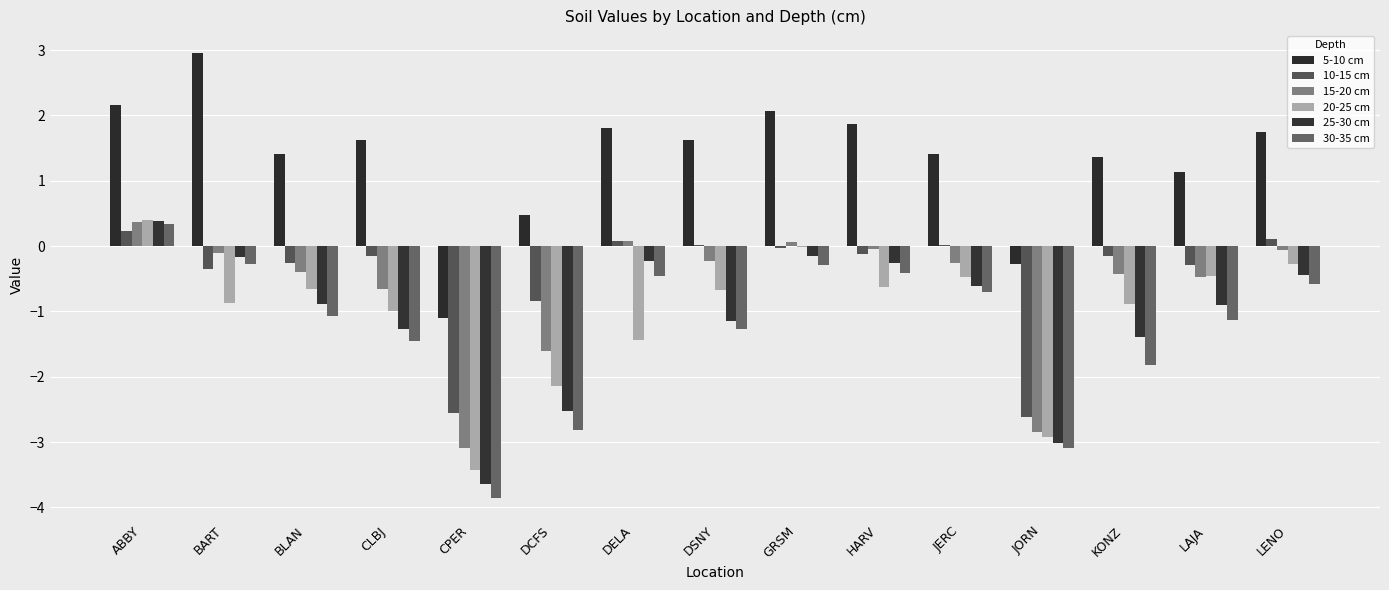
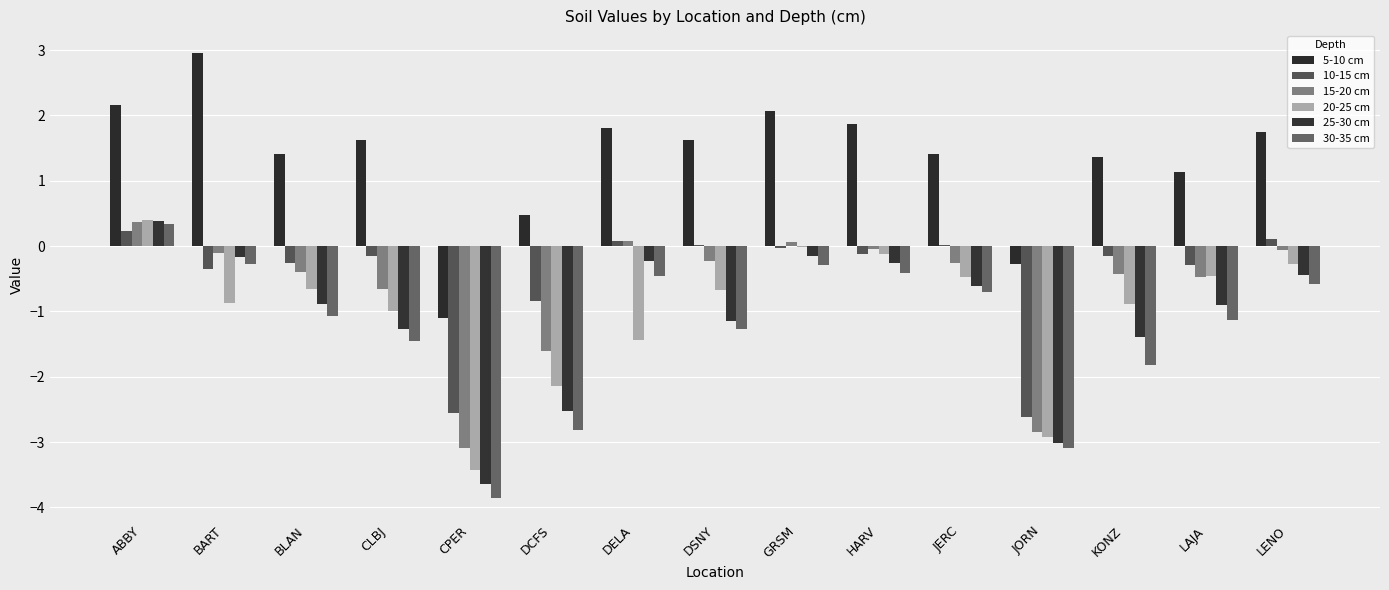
  {
    "20-25 cm": {
      "ABBY": 0.4,
      "BART": -0.9,
      "BLAN": -0.7,
      "CLBJ": -1.0,
      "CPER": -3.4,
      "DCFS": -2.1,
      "DELA": -1.4,
      "DSNY": -0.7,
-     "HARV": -0.6,
+     "HARV": -0.1,
      "JERC": -0.5,
      "JORN": -2.9,
      "KONZ": -0.9,
      "LAJA": -0.5,
      "LENO": -0.3
    }
  }
